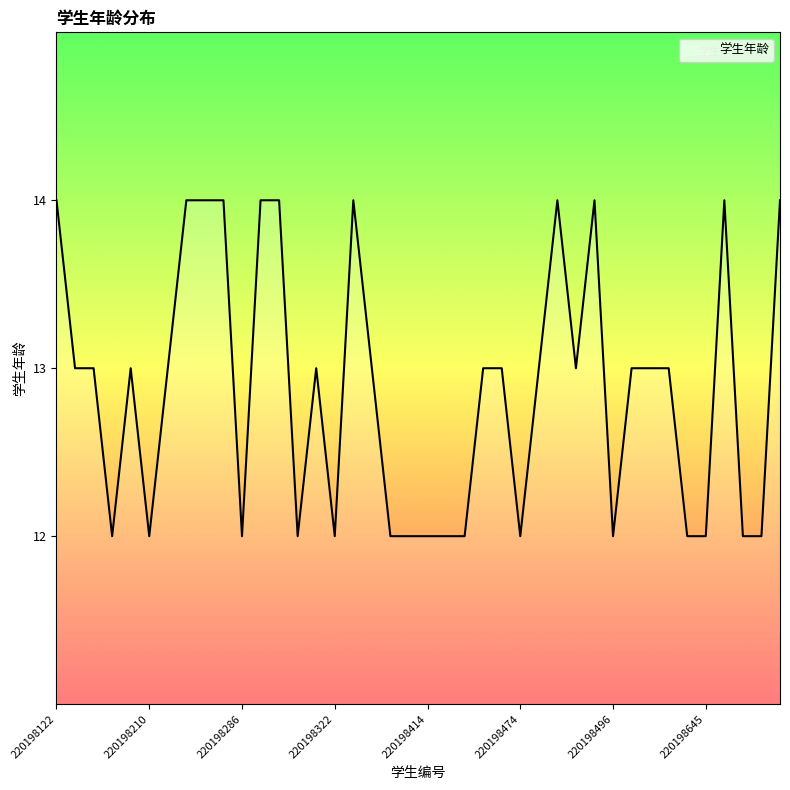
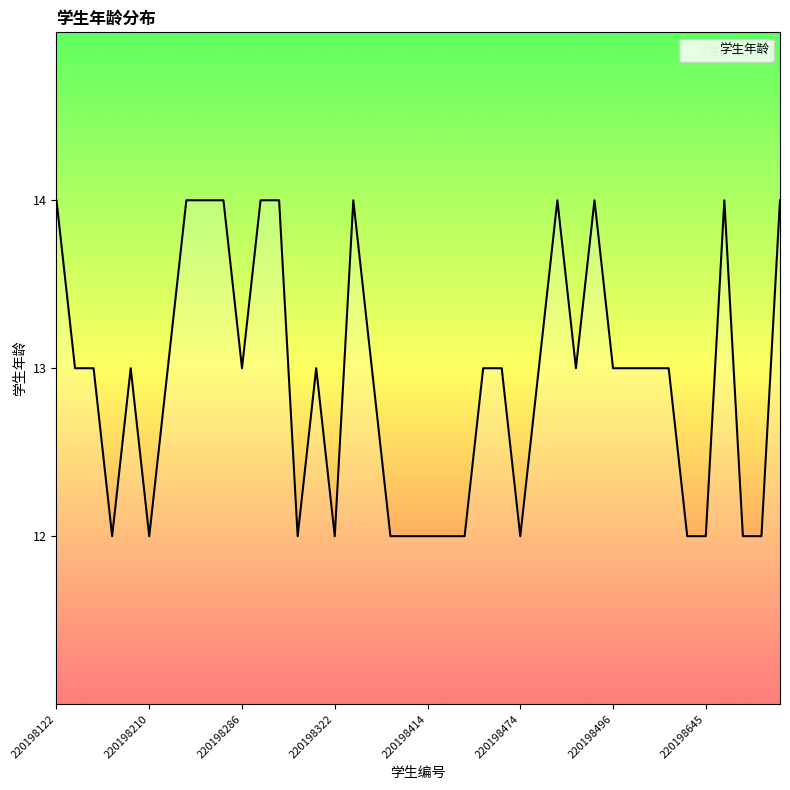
  {
    "220198122": 14,
    "220198210": 12,
-   "220198286": 12,
+   "220198286": 13,
    "220198322": 12,
    "220198414": 12,
    "220198474": 12,
-   "220198496": 12,
+   "220198496": 13,
    "220198645": 12
  }
